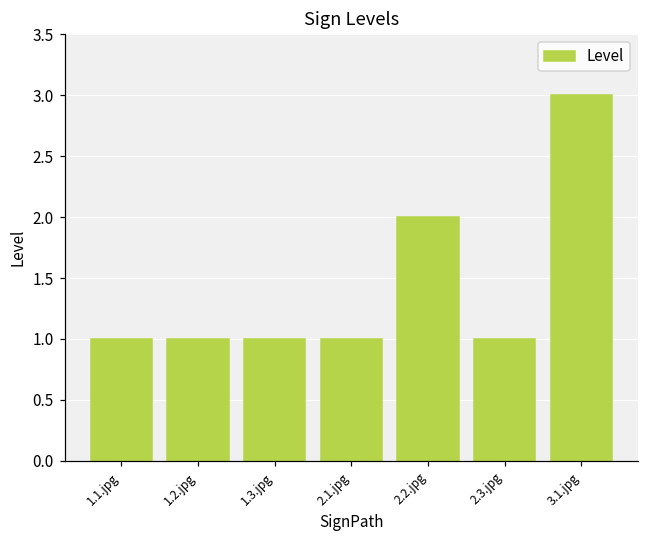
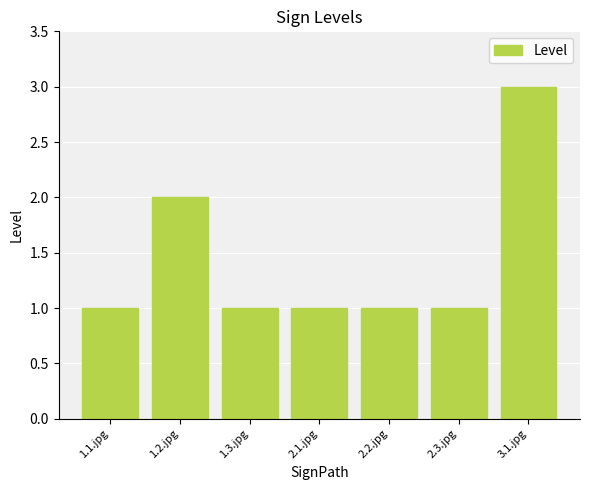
  {
    "1.1.jpg": 1,
-   "1.2.jpg": 1,
+   "1.2.jpg": 2,
    "1.3.jpg": 1,
    "2.1.jpg": 1,
-   "2.2.jpg": 2,
+   "2.2.jpg": 1,
    "2.3.jpg": 1,
    "3.1.jpg": 3
  }
